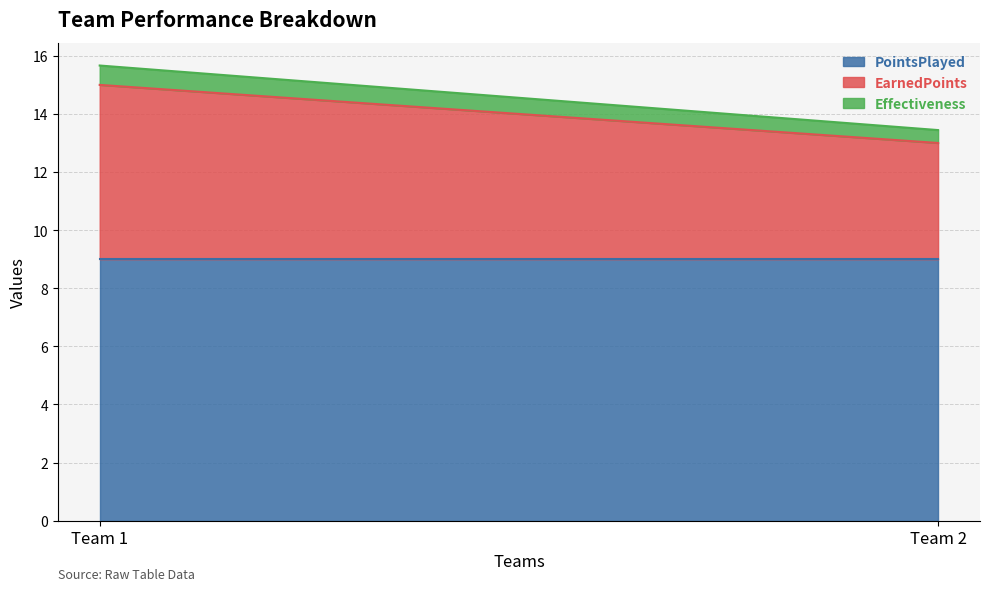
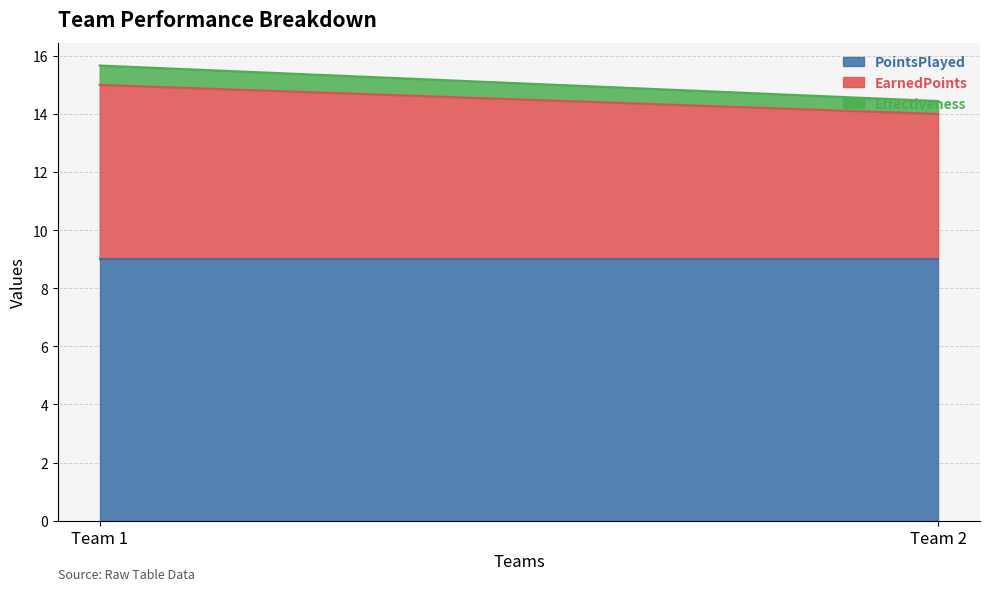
  {
    "PointsPlayed": {
      "Team 1": 9,
      "Team 2": 9
    },
    "EarnedPoints": {
      "Team 1": 6,
-     "Team 2": 4
+     "Team 2": 5
    }
  }
